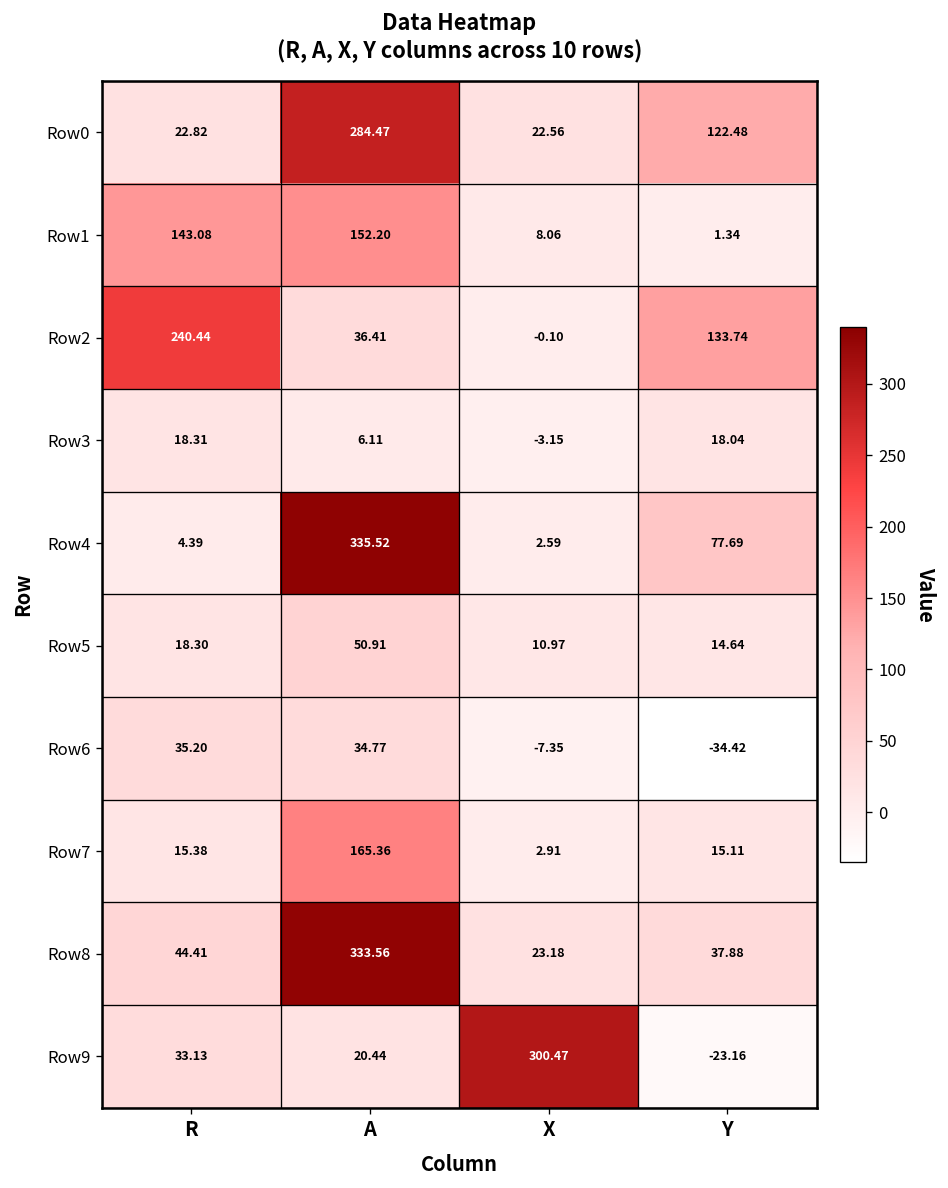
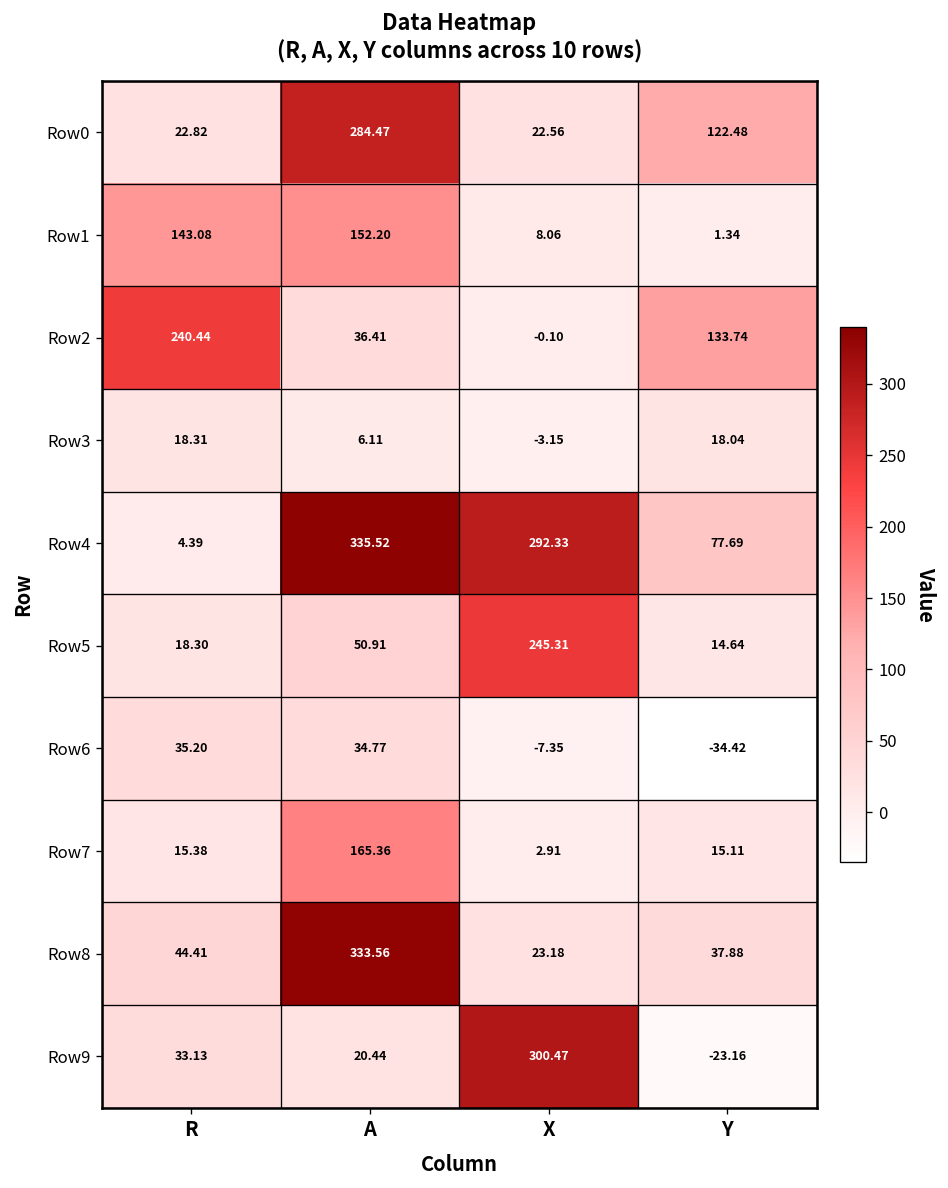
  {
    "Row0": {
      "R": 22.82,
      "A": 284.47,
      "X": 22.56,
      "Y": 122.48
    },
    "Row1": {
      "R": 143.08,
      "A": 152.20,
      "X": 8.06,
      "Y": 1.34
    },
    "Row2": {
      "R": 240.44,
      "A": 36.41,
      "X": -0.10,
      "Y": 133.74
    },
    "Row3": {
      "R": 18.31,
      "A": 6.11,
      "X": -3.15,
      "Y": 18.04
    },
    "Row4": {
      "R": 4.39,
      "A": 335.52,
-     "X": 2.59,
+     "X": 292.33,
      "Y": 77.69
    },
    "Row5": {
      "R": 18.30,
      "A": 50.91,
-     "X": 10.97,
+     "X": 245.31,
      "Y": 14.64
    },
    "Row6": {
      "R": 35.20,
      "A": 34.77,
      "X": -7.35,
      "Y": -34.42
    },
    "Row7": {
      "R": 15.38,
      "A": 165.36,
      "X": 2.91,
      "Y": 15.11
    },
    "Row8": {
      "R": 44.41,
      "A": 333.56,
      "X": 23.18,
      "Y": 37.88
    },
    "Row9": {
      "R": 33.13,
      "A": 20.44,
      "X": 300.47,
      "Y": -23.16
    }
  }
